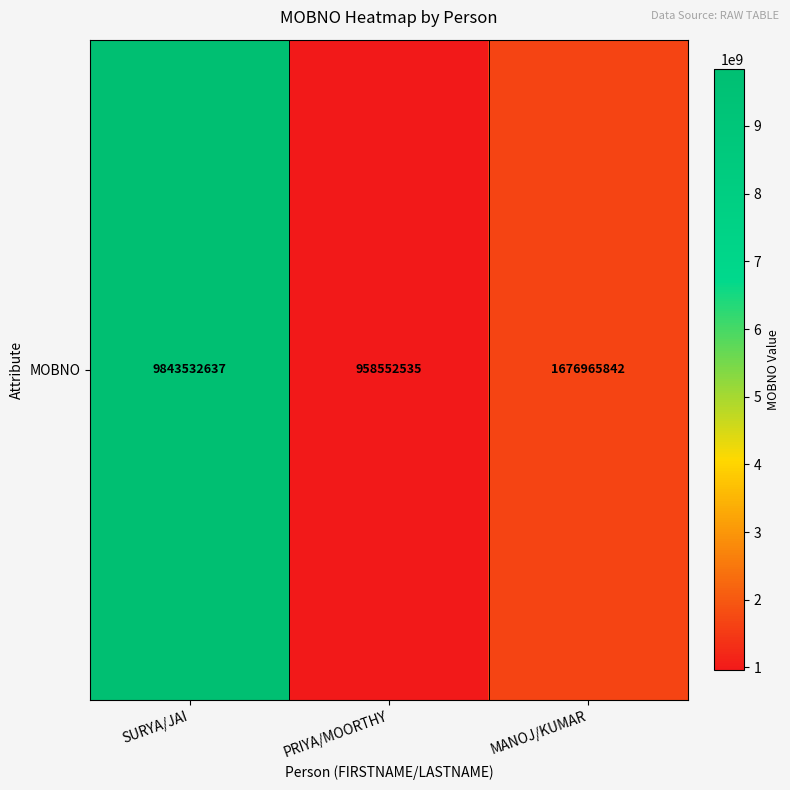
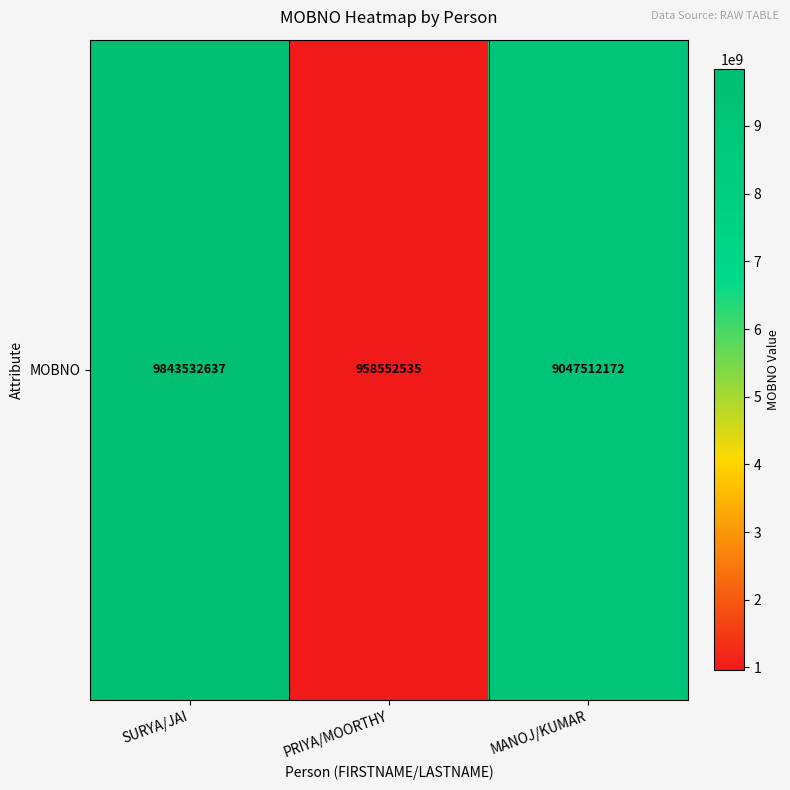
  {
    "MOBNO": {
      "SURYA/JAI": 9843532637,
      "PRIYA/MOORTHY": 958552535,
-     "MANOJ/KUMAR": 1676965842
+     "MANOJ/KUMAR": 9047512172
    }
  }
